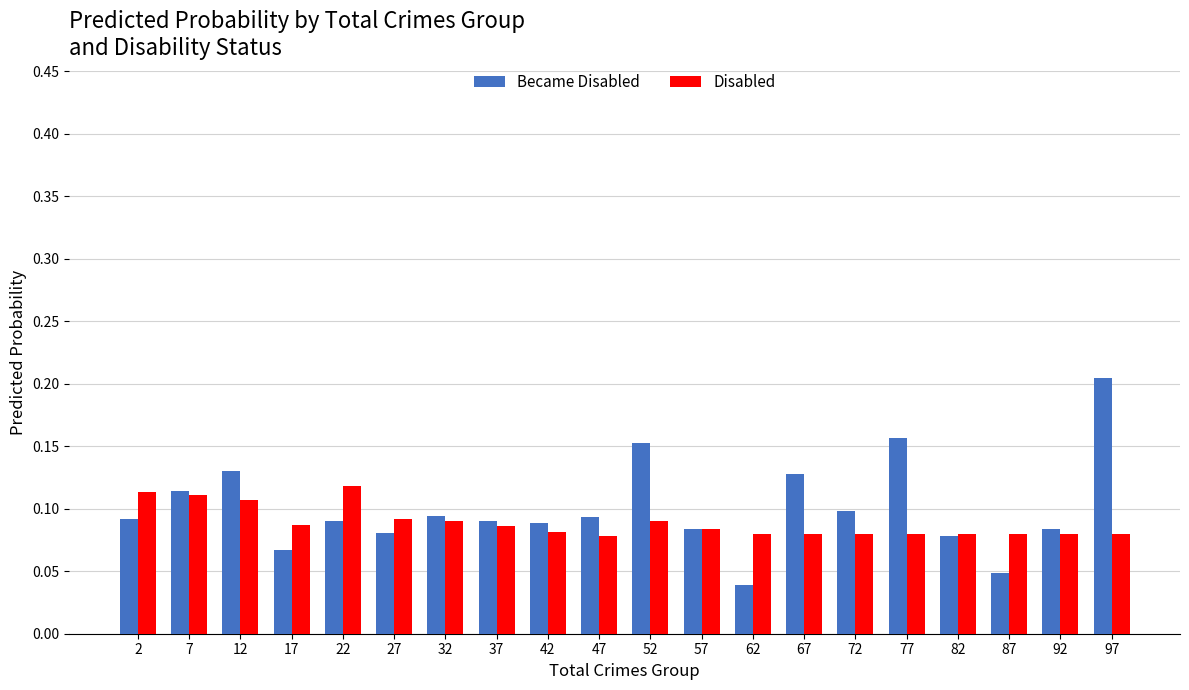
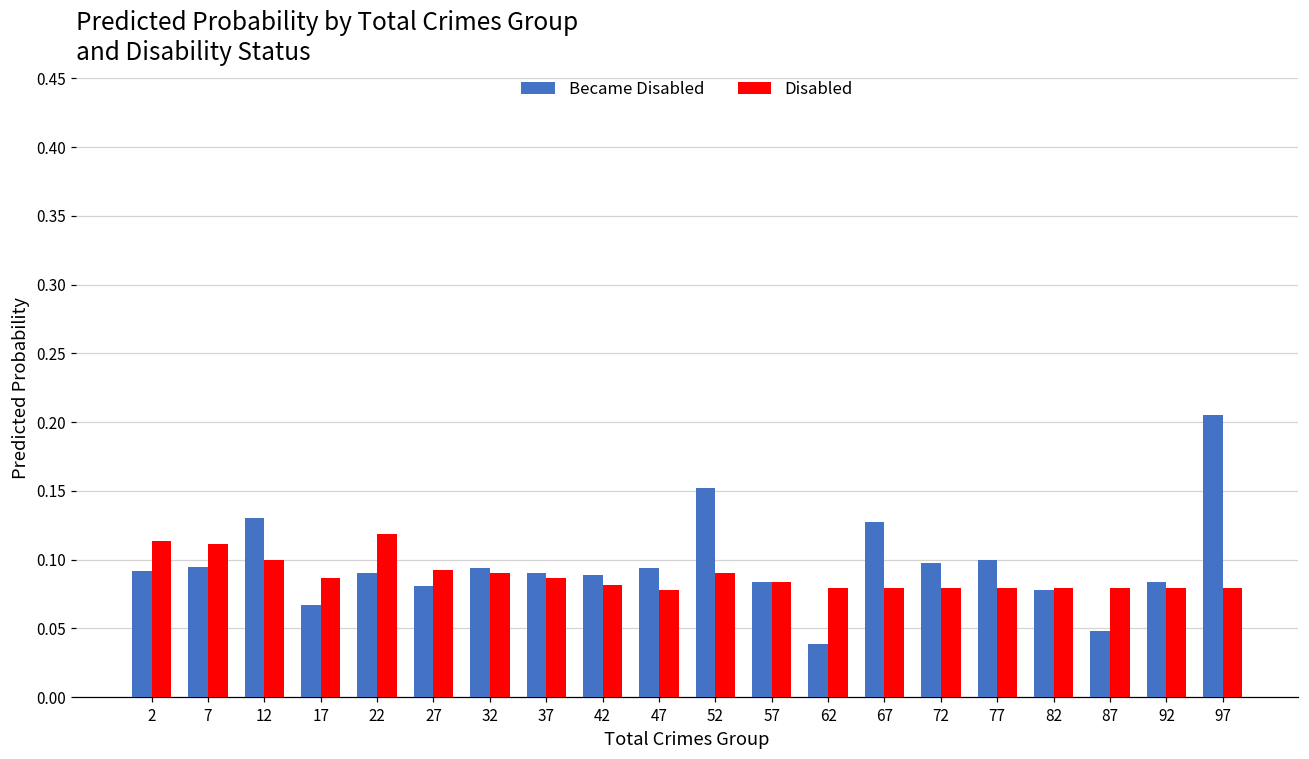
  {
    "Became Disabled": {
      "2": 0.092,
-     "7": 0.114,
+     "7": 0.094,
      "12": 0.130,
      "17": 0.067,
      "22": 0.090,
      "27": 0.081,
      "32": 0.094,
      "37": 0.090,
      "42": 0.088,
      "47": 0.094,
      "52": 0.152,
      "57": 0.084,
      "62": 0.039,
      "67": 0.128,
      "72": 0.098,
-     "77": 0.157,
+     "77": 0.100,
      "82": 0.078,
      "87": 0.048,
      "92": 0.084,
      "97": 0.205
    },
    "Disabled": {
      "2": 0.113,
      "7": 0.111,
-     "12": 0.107,
+     "12": 0.099,
      "17": 0.087,
      "22": 0.119,
      "27": 0.092,
      "32": 0.090,
      "37": 0.086,
      "42": 0.082,
      "47": 0.078,
      "52": 0.090,
      "57": 0.084,
      "62": 0.080,
      "67": 0.080,
      "72": 0.080,
      "77": 0.080,
      "82": 0.080,
      "87": 0.080,
      "92": 0.080,
      "97": 0.080
    }
  }
